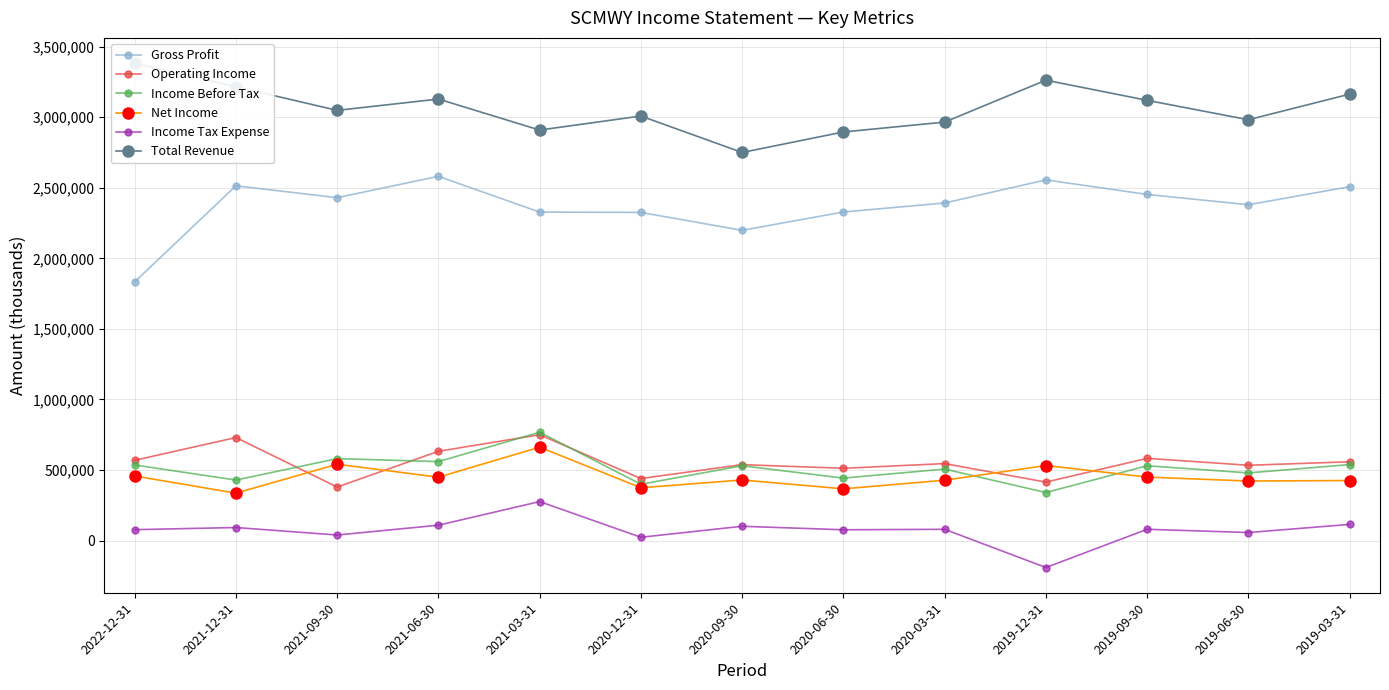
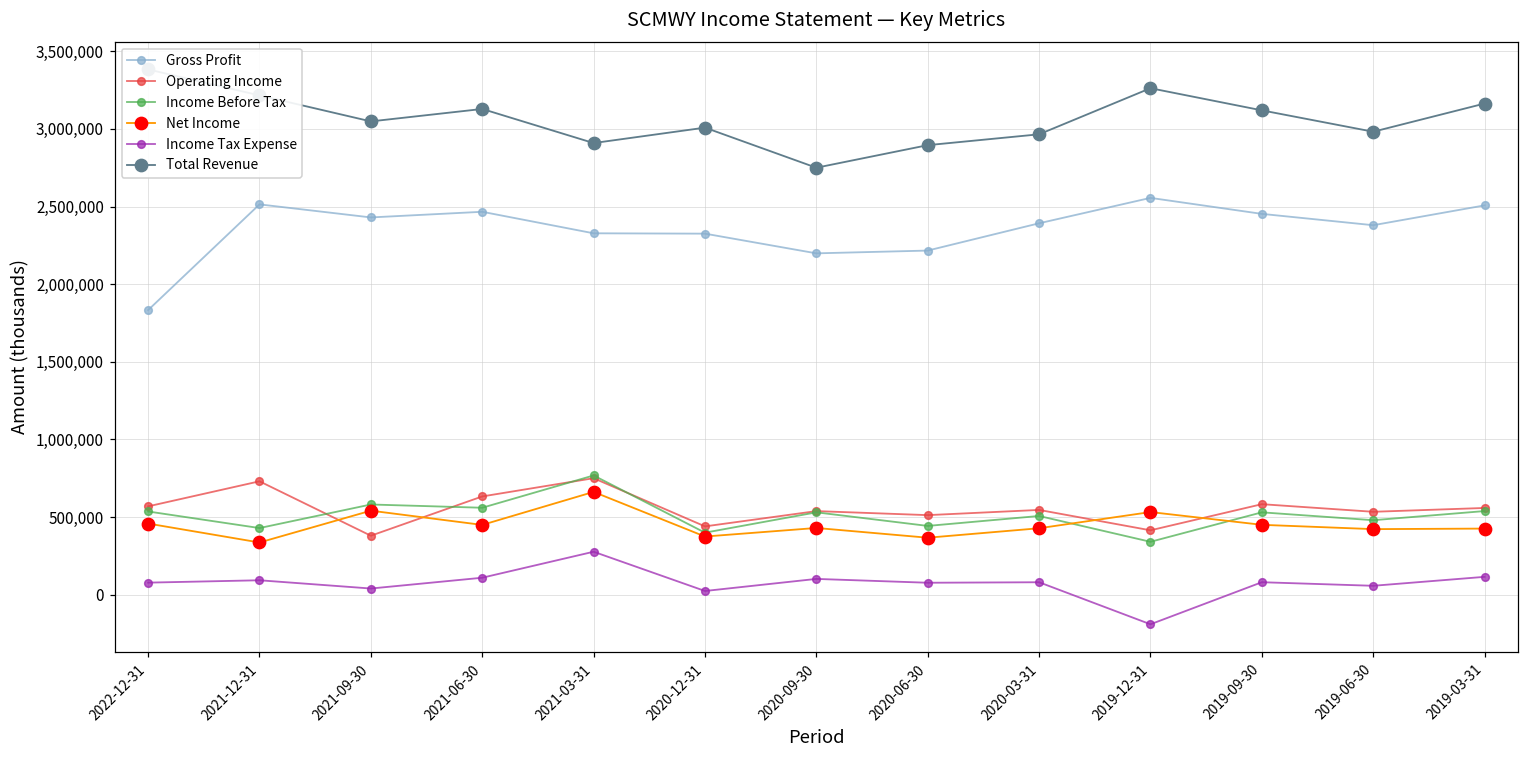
  {
    "Gross Profit": {
      "2022-12-31": "1,830,000",
      "2021-12-31": "2,510,000",
      "2021-09-30": "2,430,000",
-     "2021-06-30": "2,580,000",
+     "2021-06-30": "2,470,000",
      "2021-03-31": "2,330,000",
      "2020-12-31": "2,330,000",
      "2020-09-30": "2,200,000",
-     "2020-06-30": "2,330,000",
+     "2020-06-30": "2,220,000",
      "2020-03-31": "2,390,000",
      "2019-12-31": "2,560,000",
      "2019-09-30": "2,450,000",
      "2019-06-30": "2,380,000",
      "2019-03-31": "2,510,000"
    },
    "Operating Income": {
      "2022-12-31": "570,000",
      "2021-12-31": "730,000",
      "2021-09-30": "380,000",
      "2021-06-30": "630,000",
      "2020-12-31": "440,000",
      "2020-06-30": "510,000",
      "2020-03-31": "550,000",
      "2019-12-31": "410,000",
      "2019-09-30": "580,000",
      "2019-06-30": "530,000",
      "2019-03-31": "560,000"
    },
    "Income Before Tax": {
      "2022-12-31": "540,000",
      "2021-12-31": "430,000",
      "2021-09-30": "580,000",
      "2021-06-30": "560,000",
      "2020-12-31": "400,000",
      "2020-06-30": "440,000",
      "2020-03-31": "510,000",
      "2019-12-31": "340,000",
      "2019-09-30": "530,000",
      "2019-06-30": "480,000",
      "2019-03-31": "540,000"
    },
    "Net Income": {
      "2022-12-31": "460,000",
      "2021-12-31": "340,000",
      "2021-09-30": "540,000",
      "2021-06-30": "450,000",
      "2021-03-31": "660,000",
      "2020-12-31": "370,000",
      "2020-09-30": "430,000",
      "2020-06-30": "370,000",
      "2020-03-31": "430,000",
      "2019-12-31": "530,000",
      "2019-09-30": "450,000",
      "2019-06-30": "420,000",
      "2019-03-31": "430,000"
    },
    "Income Tax Expense": {
      "2022-12-31": "80,000",
      "2021-12-31": "90,000",
      "2021-09-30": "40,000",
      "2021-06-30": "110,000",
      "2021-03-31": "280,000",
      "2020-12-31": "20,000",
      "2020-09-30": "100,000",
      "2020-06-30": "80,000",
      "2020-03-31": "80,000",
      "2019-12-31": "-190,000",
      "2019-09-30": "80,000",
      "2019-06-30": "60,000",
      "2019-03-31": "120,000"
    },
    "Total Revenue": {
      "2021-09-30": "3,050,000",
      "2021-06-30": "3,130,000",
      "2021-03-31": "2,910,000",
      "2020-12-31": "3,010,000",
      "2020-09-30": "2,750,000",
      "2020-06-30": "2,900,000",
      "2020-03-31": "2,970,000",
      "2019-12-31": "3,260,000",
      "2019-09-30": "3,120,000",
      "2019-06-30": "2,980,000",
      "2019-03-31": "3,160,000"
    }
  }
